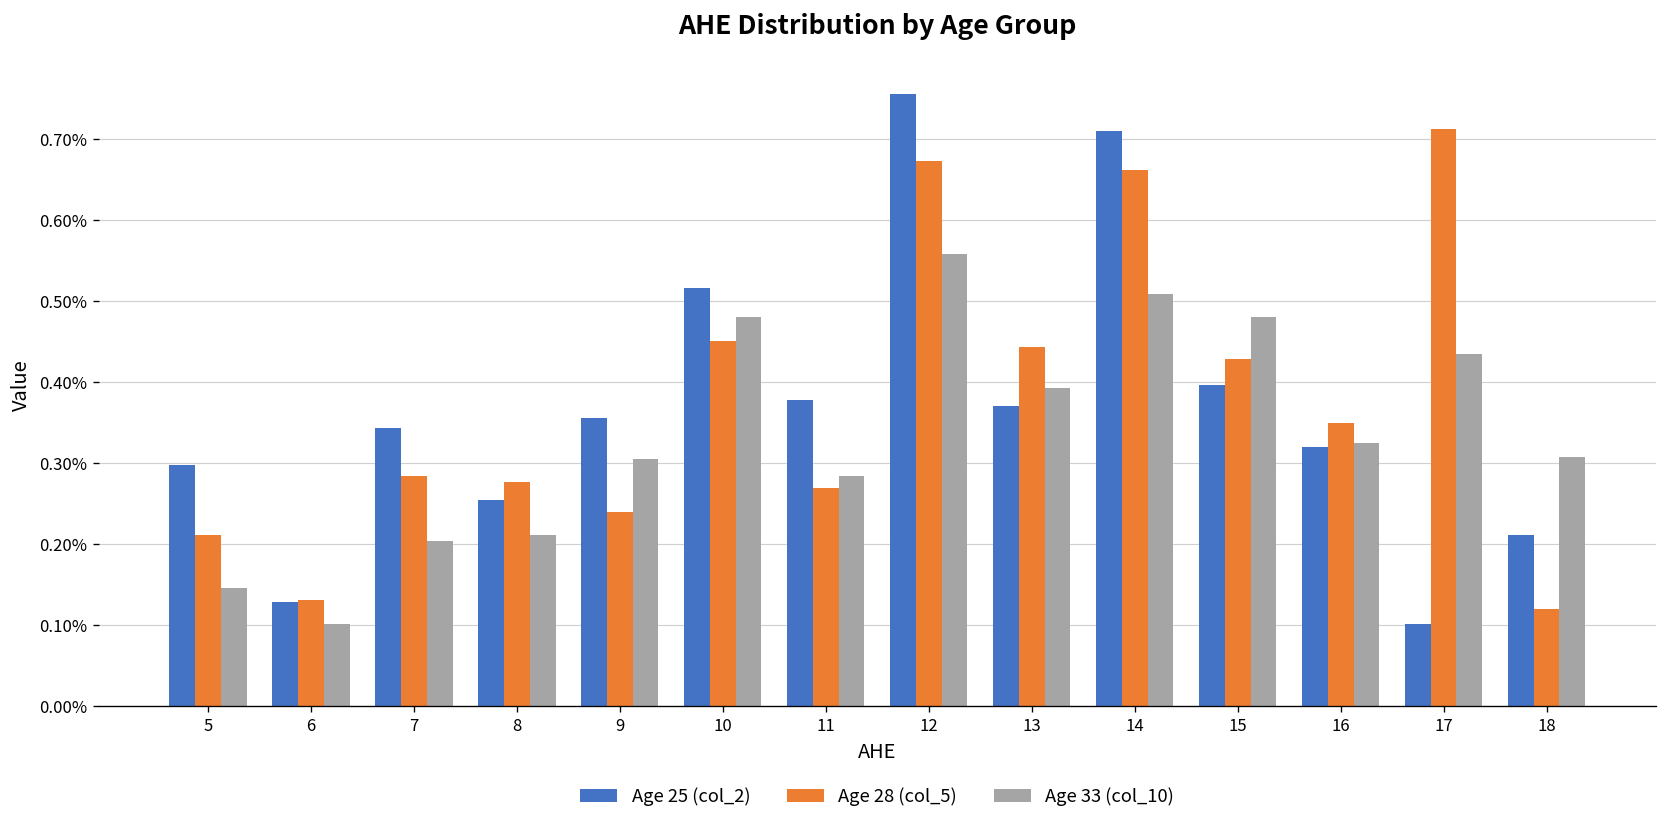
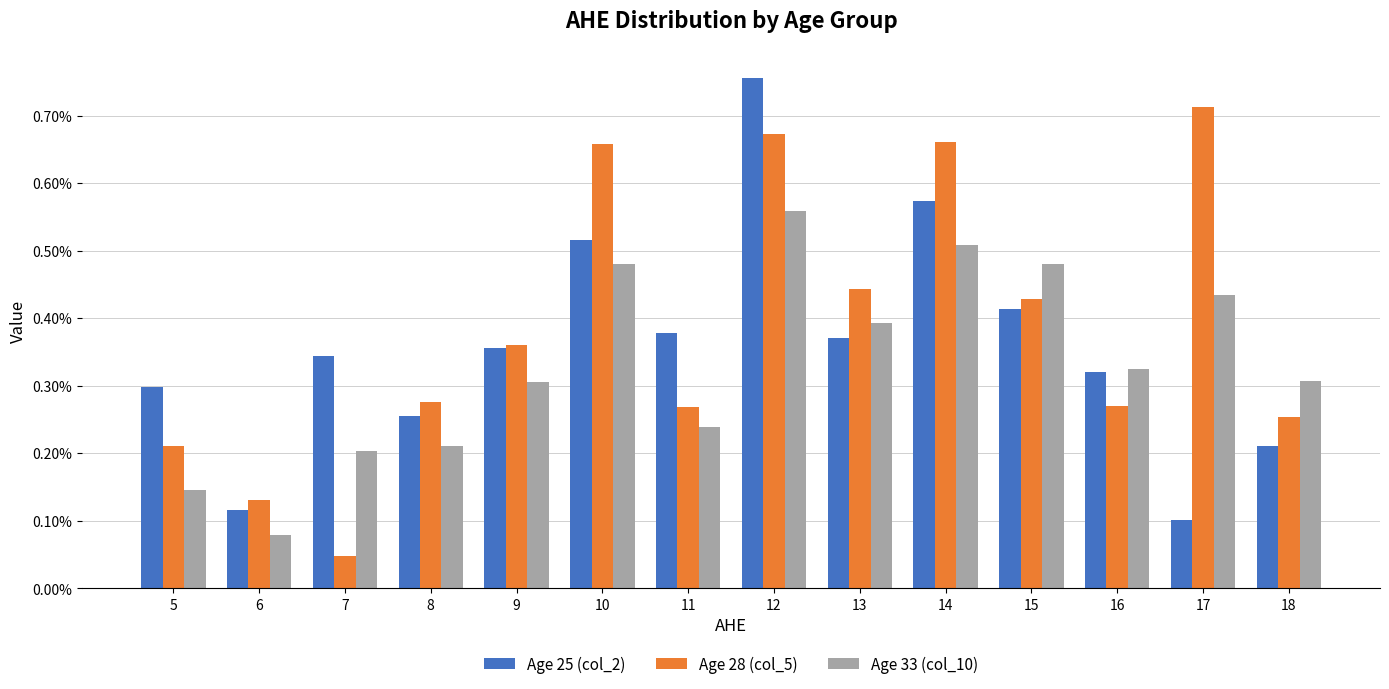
  {
    "Age 25 (col_2)": {
      "5": "0.30%",
-     "6": "0.13%",
+     "6": "0.12%",
      "7": "0.34%",
      "8": "0.25%",
      "9": "0.36%",
      "10": "0.52%",
      "11": "0.38%",
      "12": "0.76%",
      "13": "0.37%",
-     "14": "0.71%",
-     "15": "0.40%",
+     "14": "0.57%",
+     "15": "0.41%",
      "16": "0.32%",
      "17": "0.10%",
      "18": "0.21%"
    },
    "Age 28 (col_5)": {
      "5": "0.21%",
      "6": "0.13%",
-     "7": "0.28%",
+     "7": "0.05%",
      "8": "0.28%",
-     "9": "0.24%",
-     "10": "0.45%",
+     "9": "0.36%",
+     "10": "0.66%",
      "11": "0.27%",
      "12": "0.67%",
      "13": "0.44%",
      "14": "0.66%",
      "15": "0.43%",
-     "16": "0.35%",
+     "16": "0.27%",
      "17": "0.71%",
-     "18": "0.12%"
+     "18": "0.25%"
    },
    "Age 33 (col_10)": {
      "5": "0.15%",
-     "6": "0.10%",
+     "6": "0.08%",
      "7": "0.20%",
      "8": "0.21%",
      "9": "0.31%",
      "10": "0.48%",
-     "11": "0.28%",
+     "11": "0.24%",
      "12": "0.56%",
      "13": "0.39%",
      "14": "0.51%",
      "15": "0.48%",
      "16": "0.33%",
      "17": "0.43%",
      "18": "0.31%"
    }
  }
